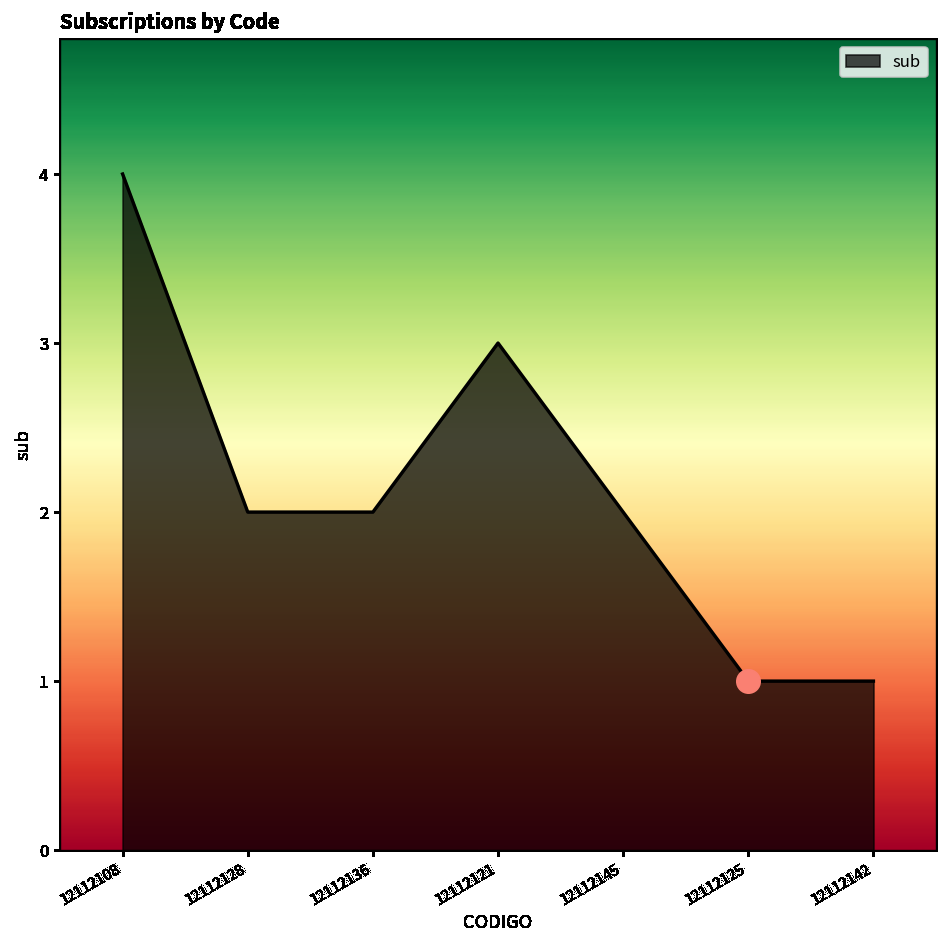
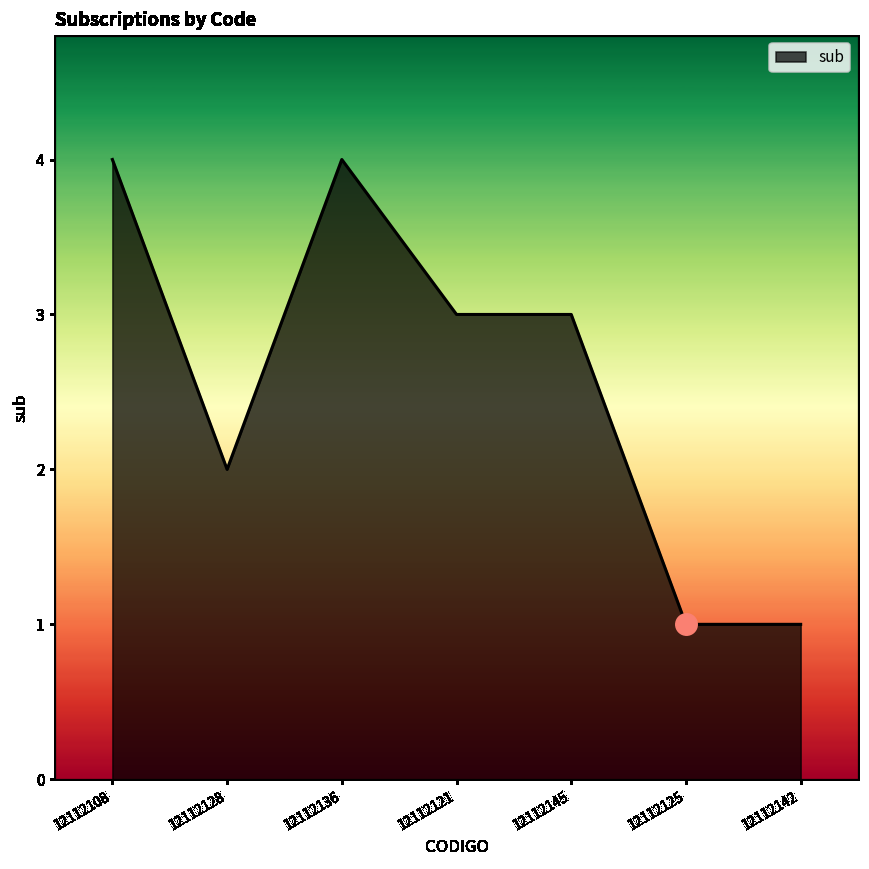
  {
    "sub": {
      "12112108": 4,
      "12112128": 2,
-     "12112136": 2,
+     "12112136": 4,
      "12112121": 3,
-     "12112145": 2,
+     "12112145": 3,
      "12112142": 1
    }
  }
